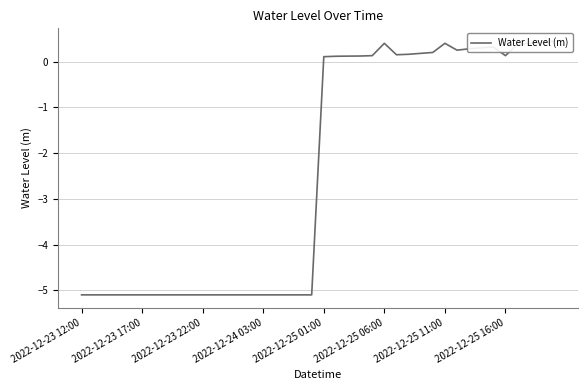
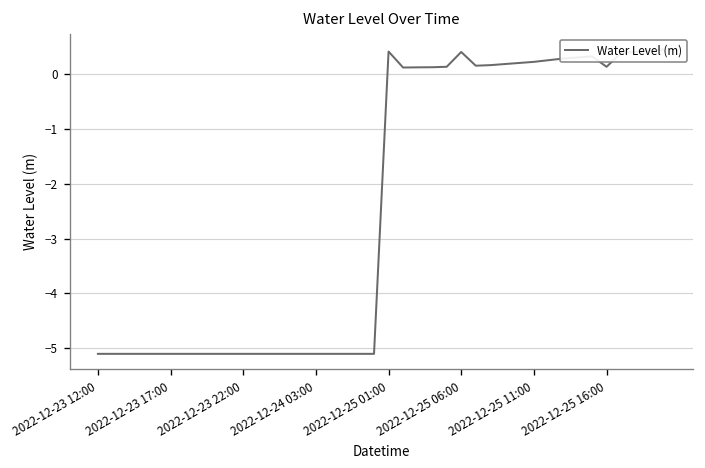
  {
    "2022-12-23 12:00": -5.1,
    "2022-12-23 17:00": -5.1,
    "2022-12-23 22:00": -5.1,
    "2022-12-24 03:00": -5.1,
-   "2022-12-25 01:00": 0.1,
+   "2022-12-25 01:00": 0.4,
    "2022-12-25 06:00": 0.4,
-   "2022-12-25 11:00": 0.4,
+   "2022-12-25 11:00": 0.2,
    "2022-12-25 16:00": 0.1
  }
